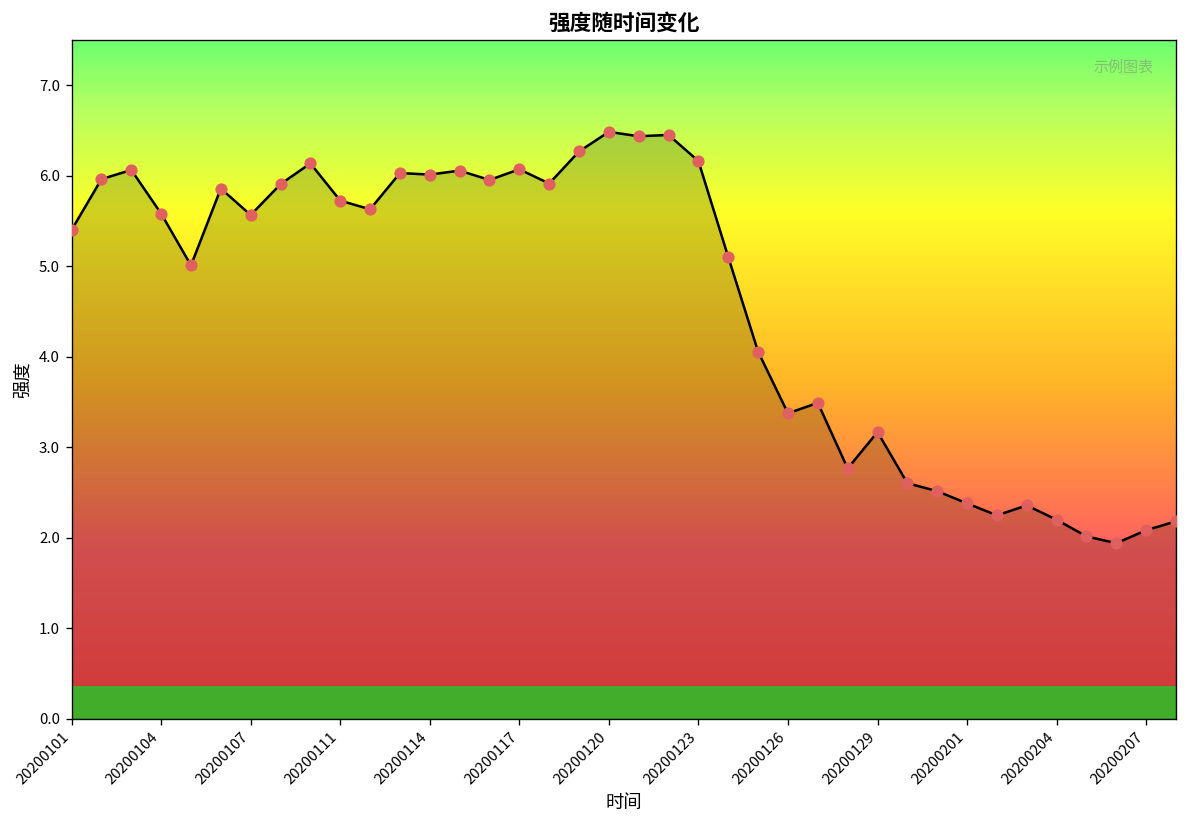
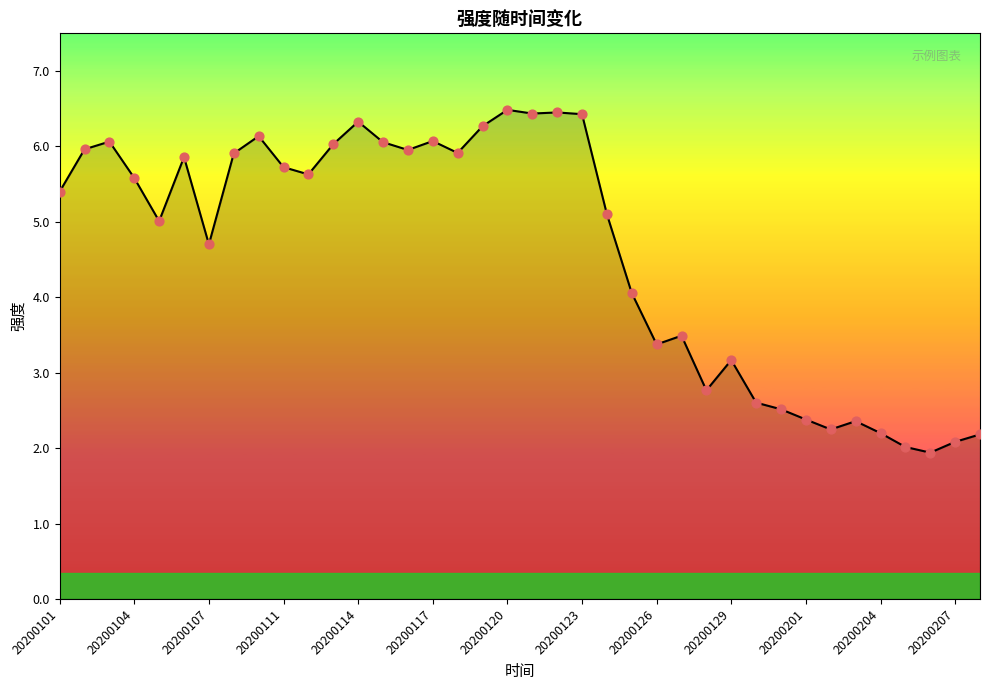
  {
    "20200101": 5.4,
    "20200104": 5.6,
-   "20200107": 5.6,
+   "20200107": 4.7,
    "20200111": 5.7,
-   "20200114": 6.0,
+   "20200114": 6.3,
    "20200117": 6.1,
    "20200120": 6.5,
-   "20200123": 6.2,
+   "20200123": 6.4,
    "20200126": 3.4,
    "20200129": 3.2,
    "20200201": 2.4,
    "20200204": 2.2,
    "20200207": 2.1
  }
